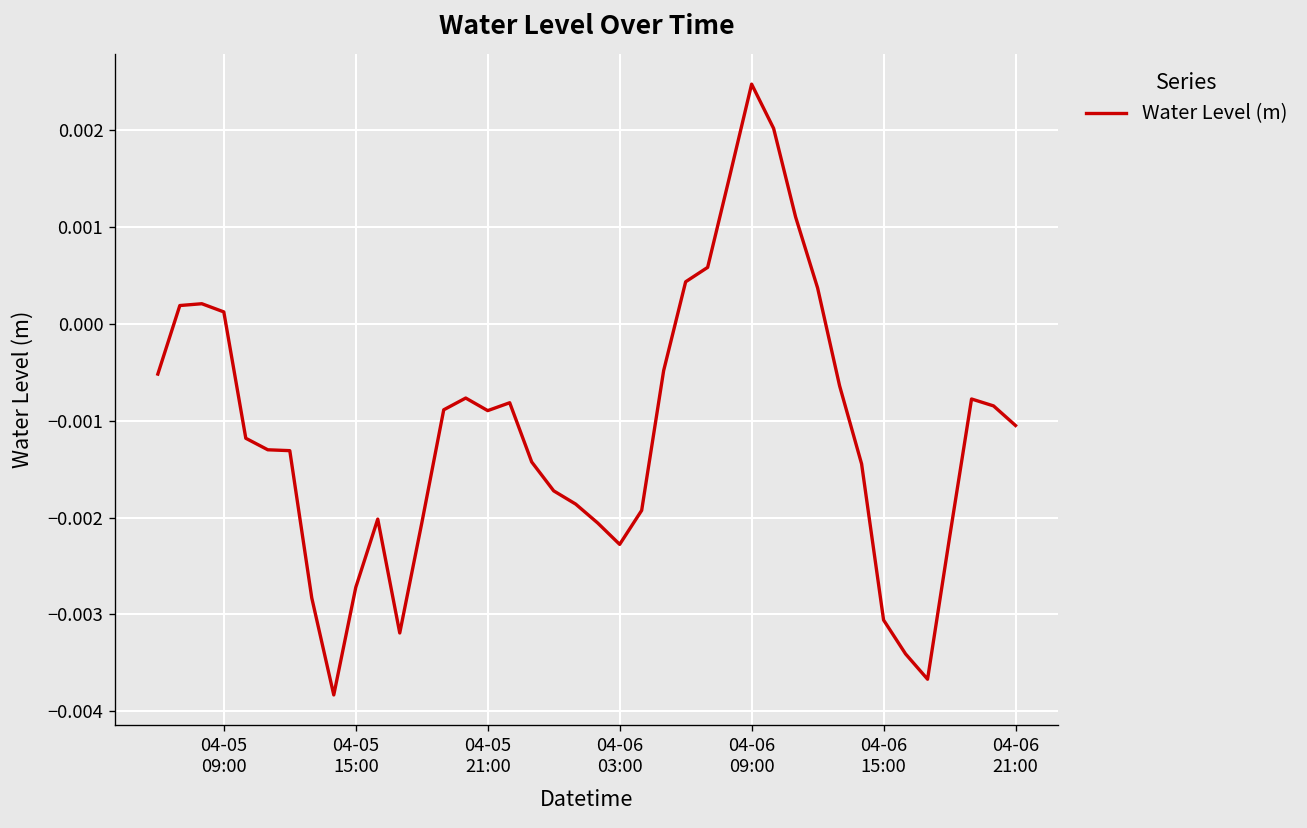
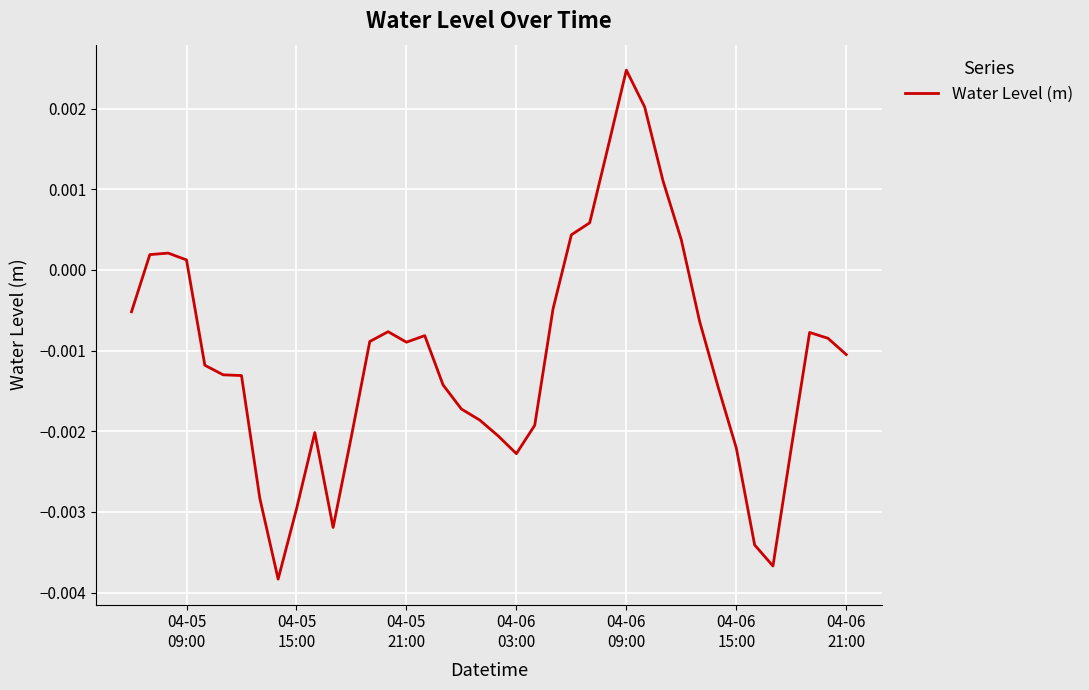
  {
    "04-05 09:00": 0.0001,
-   "04-05 15:00": -0.0027,
+   "04-05 15:00": -0.0030,
    "04-05 21:00": -0.0009,
    "04-06 03:00": -0.0023,
    "04-06 09:00": 0.0025,
-   "04-06 15:00": -0.0031,
+   "04-06 15:00": -0.0022,
    "04-06 21:00": -0.0010
  }
